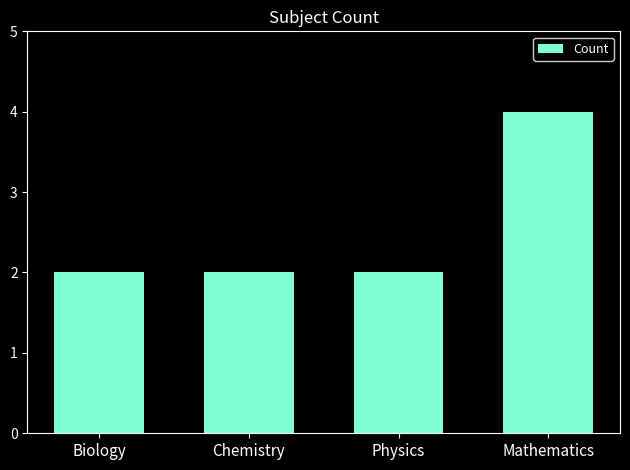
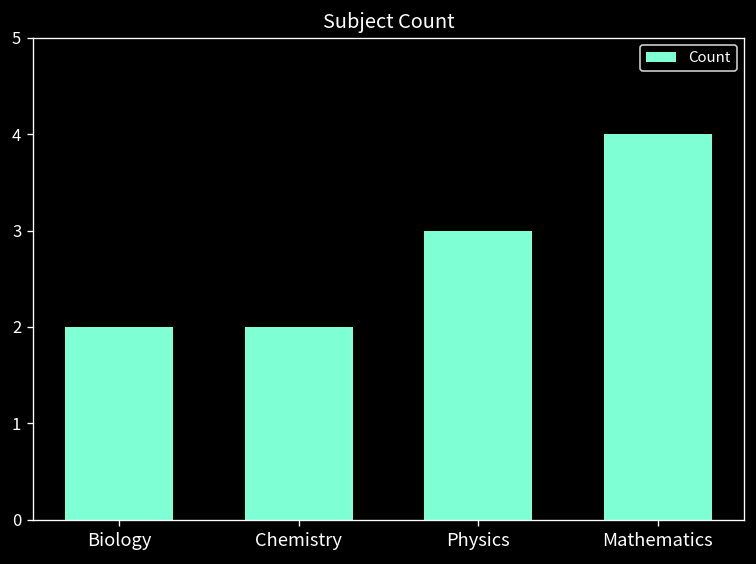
  {
    "Biology": 2,
    "Chemistry": 2,
-   "Physics": 2,
+   "Physics": 3,
    "Mathematics": 4
  }
